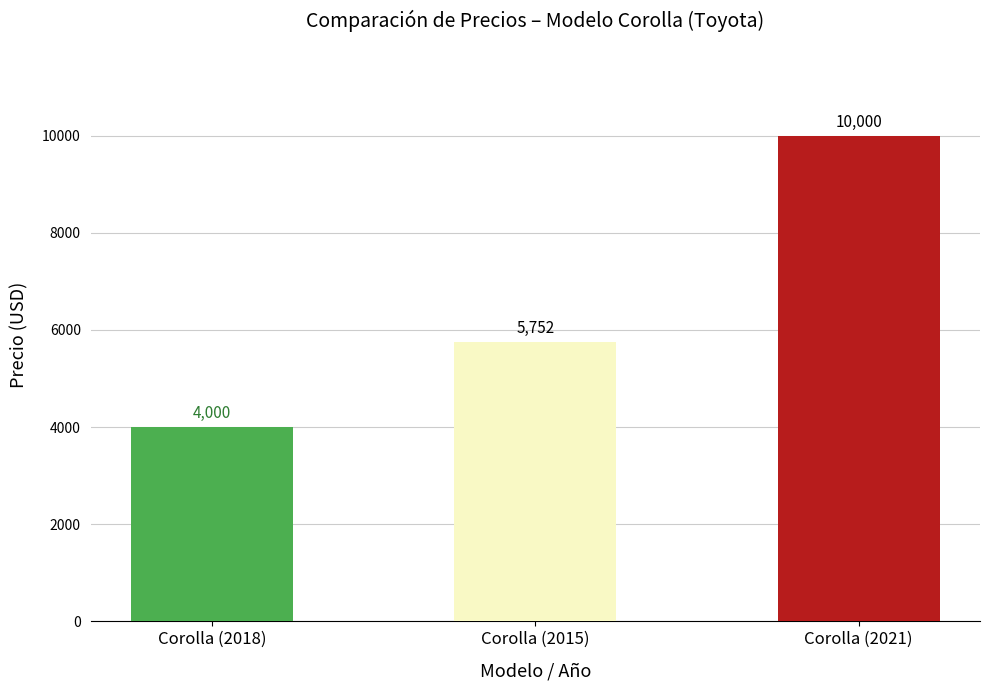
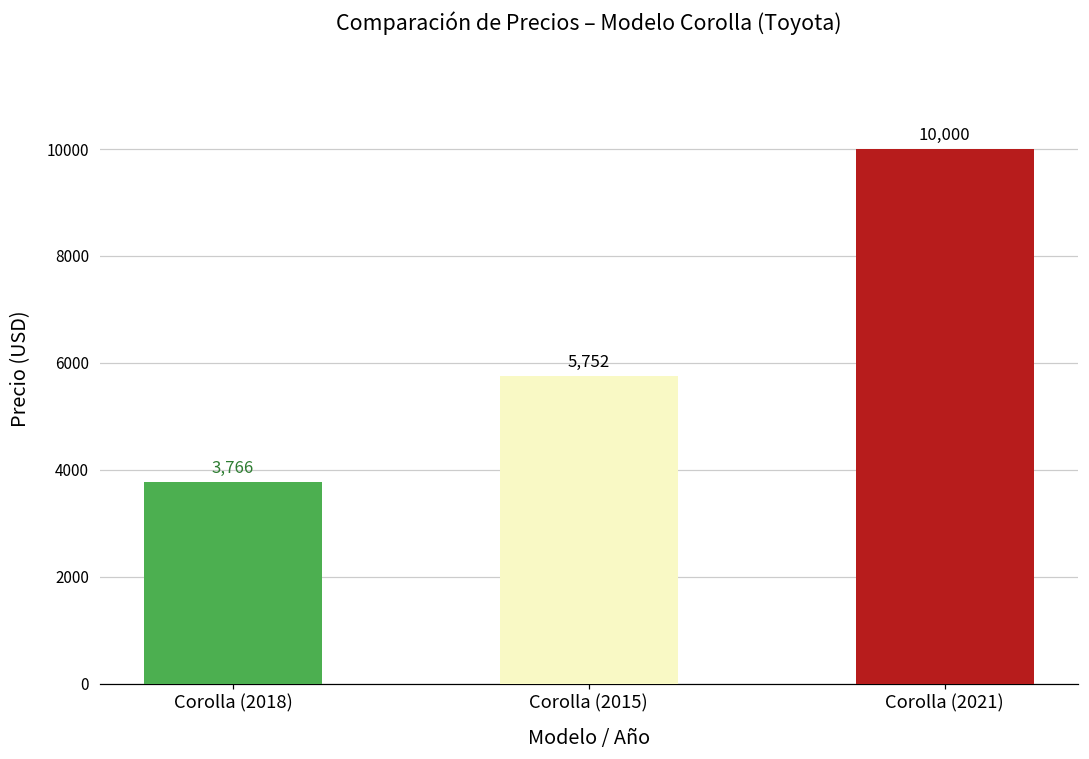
  {
-   "Corolla (2018)": "4,000",
+   "Corolla (2018)": "3,766",
    "Corolla (2015)": "5,752",
    "Corolla (2021)": "10,000"
  }
